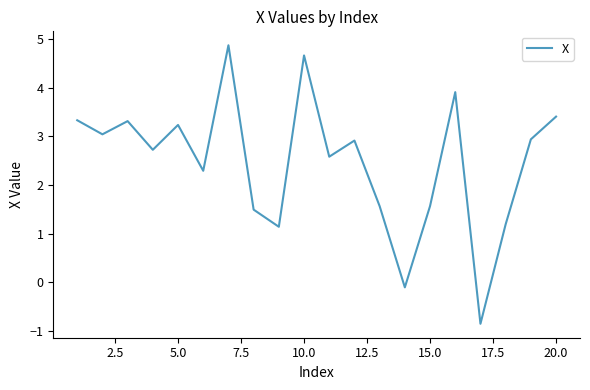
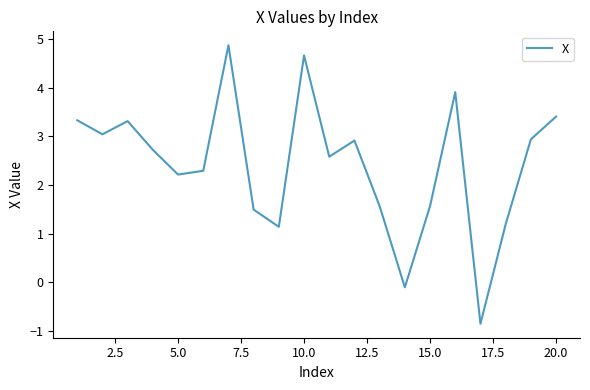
  {
-   "5.0": 3.2,
+   "5.0": 2.2,
    "10.0": 4.7,
    "15.0": 1.6,
    "20.0": 3.4
  }
